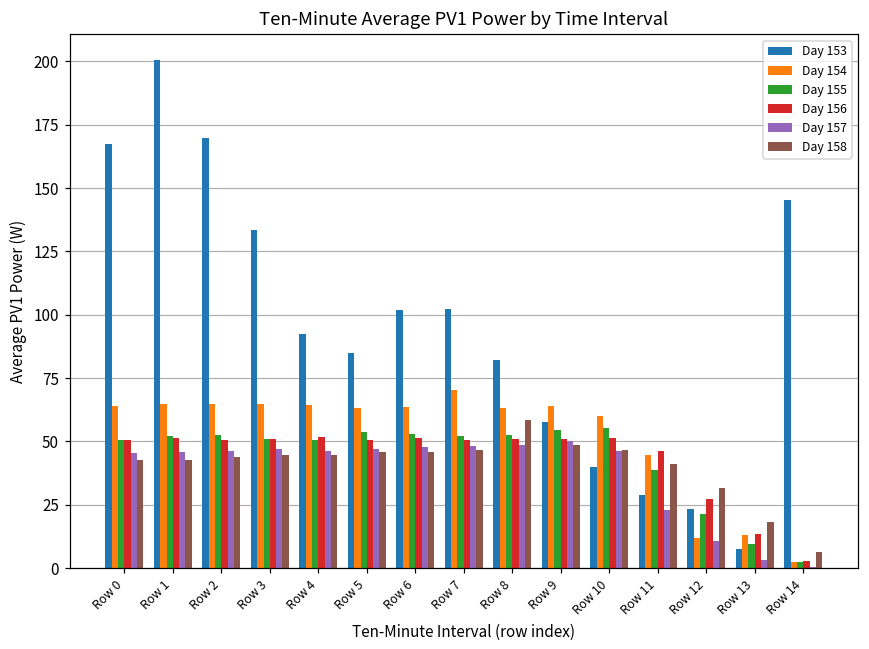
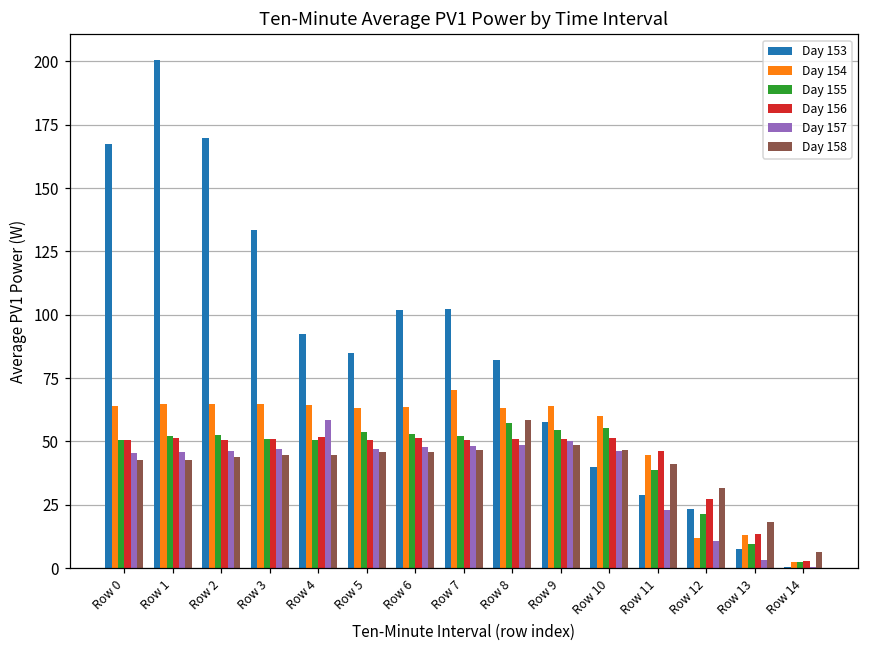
  {
    "Day 153": {
      "Row 0": 167,
      "Row 1": 201,
      "Row 2": 170,
      "Row 3": 133,
      "Row 4": 93,
      "Row 5": 85,
      "Row 6": 102,
      "Row 7": 102,
      "Row 8": 82,
      "Row 9": 58,
      "Row 10": 40,
      "Row 11": 29,
      "Row 12": 23,
      "Row 13": 8,
-     "Row 14": 145
+     "Row 14": 1
    },
    "Day 154": {
      "Row 0": 64,
      "Row 1": 65,
      "Row 2": 65,
      "Row 3": 65,
      "Row 4": 64,
      "Row 5": 63,
      "Row 6": 64,
      "Row 7": 70,
      "Row 8": 63,
      "Row 9": 64,
      "Row 10": 60,
      "Row 11": 45,
      "Row 12": 12,
      "Row 13": 13,
      "Row 14": 2
    },
    "Day 155": {
      "Row 0": 51,
      "Row 1": 52,
      "Row 2": 53,
      "Row 3": 51,
      "Row 4": 51,
      "Row 5": 54,
      "Row 6": 53,
      "Row 7": 52,
-     "Row 8": 53,
+     "Row 8": 57,
      "Row 9": 54,
      "Row 10": 55,
      "Row 11": 39,
      "Row 12": 21,
      "Row 13": 9,
      "Row 14": 2
    },
    "Day 156": {
      "Row 0": 51,
      "Row 1": 51,
      "Row 2": 51,
      "Row 3": 51,
      "Row 4": 52,
      "Row 5": 51,
      "Row 6": 51,
      "Row 7": 51,
      "Row 8": 51,
      "Row 9": 51,
      "Row 10": 52,
      "Row 11": 46,
      "Row 12": 27,
      "Row 13": 14,
      "Row 14": 3
    },
    "Day 157": {
      "Row 0": 45,
      "Row 1": 46,
      "Row 2": 46,
      "Row 3": 47,
-     "Row 4": 46,
+     "Row 4": 59,
      "Row 5": 47,
      "Row 6": 48,
      "Row 7": 48,
      "Row 8": 49,
      "Row 9": 50,
      "Row 10": 46,
      "Row 11": 23,
      "Row 12": 11,
      "Row 13": 3
    },
    "Day 158": {
      "Row 0": 43,
      "Row 1": 43,
      "Row 2": 44,
      "Row 3": 45,
      "Row 4": 45,
      "Row 5": 46,
      "Row 6": 46,
      "Row 7": 47,
      "Row 8": 58,
      "Row 9": 48,
      "Row 10": 47,
      "Row 11": 41,
      "Row 12": 32,
      "Row 13": 18,
      "Row 14": 6
    }
  }
